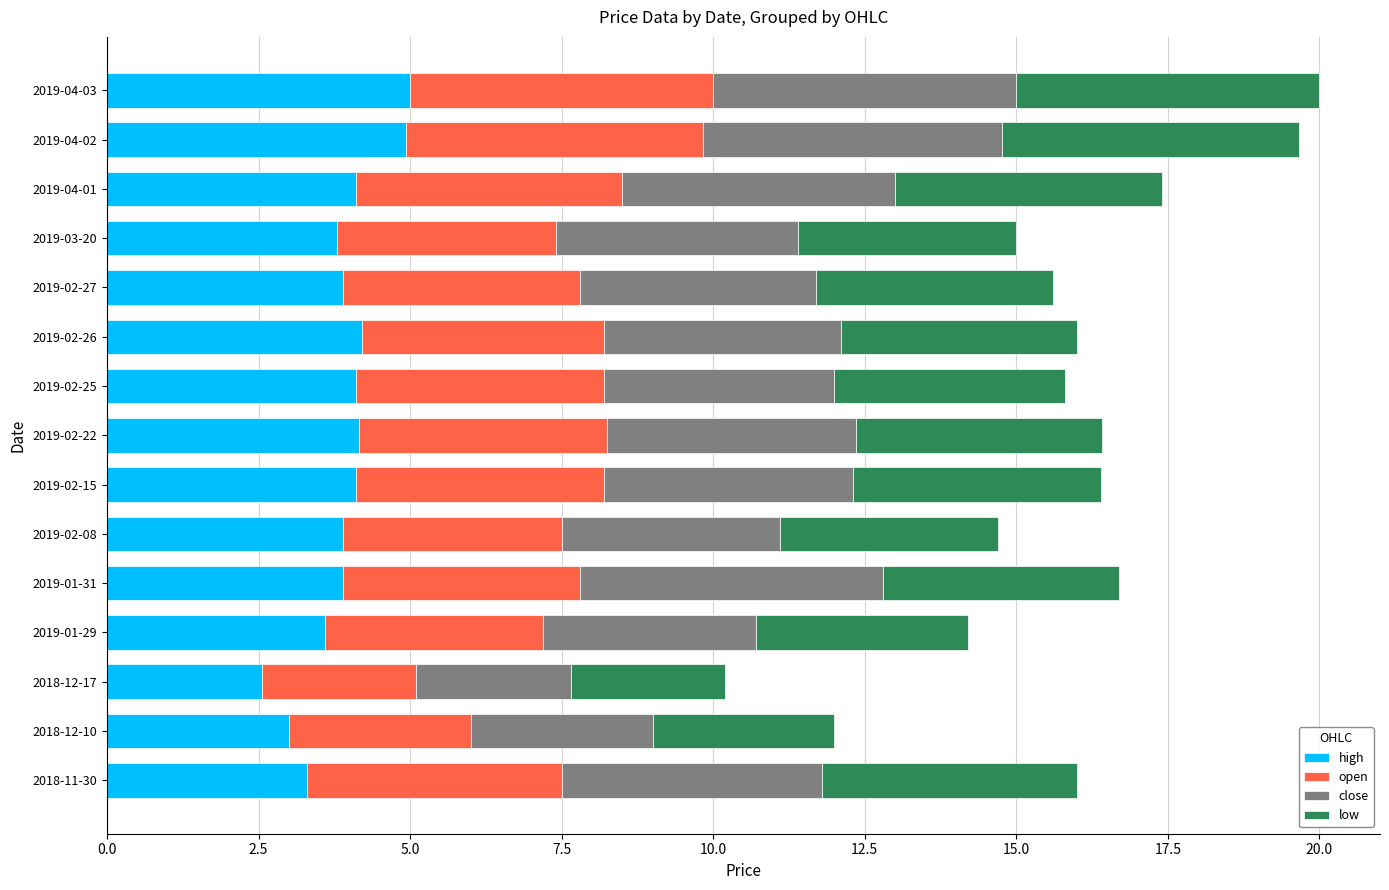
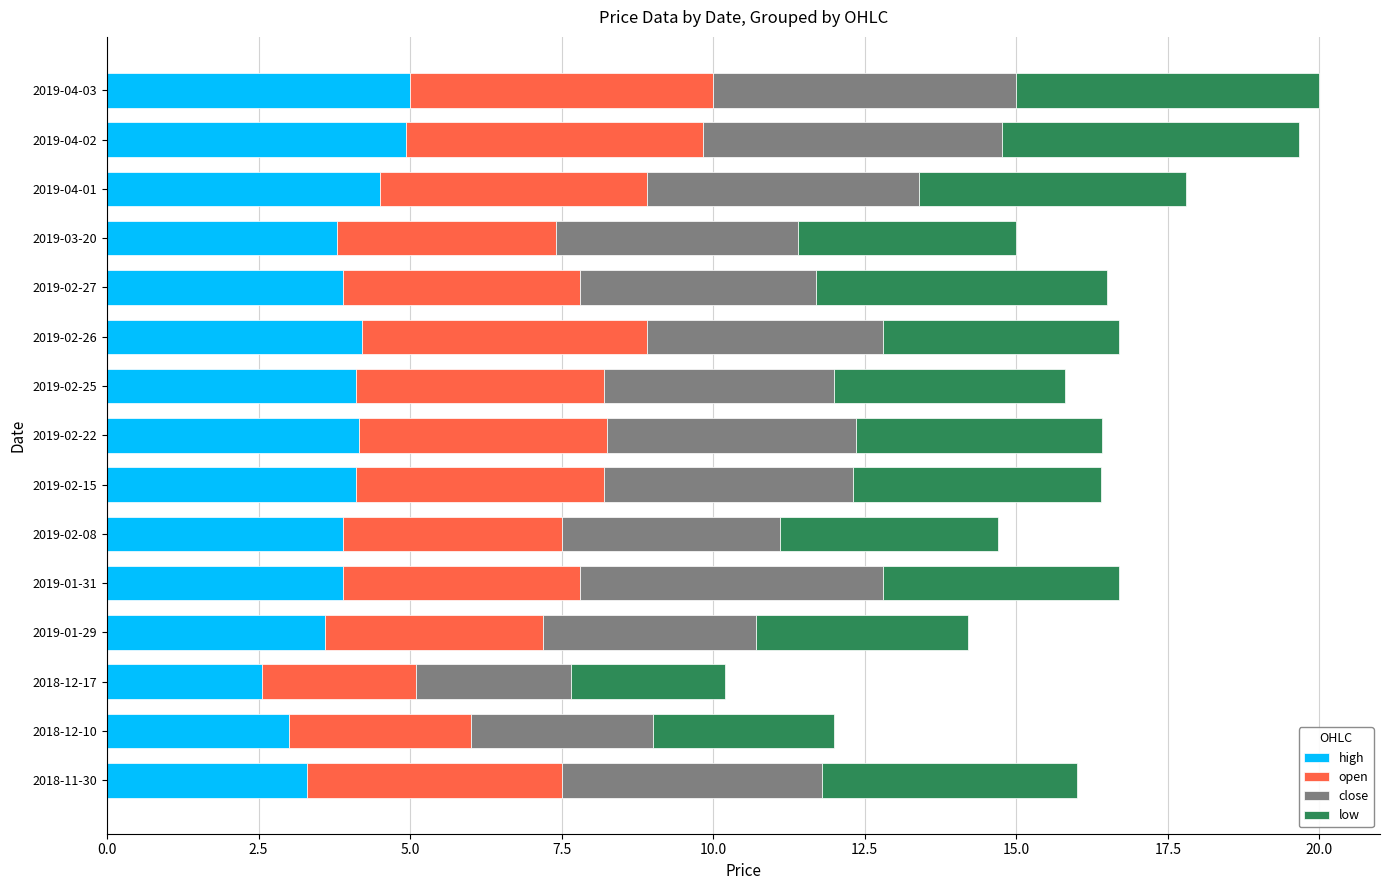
  {
    "high": {
      "2019-04-03": 5.0,
      "2019-04-02": 4.9,
-     "2019-04-01": 4.1,
+     "2019-04-01": 4.5,
      "2019-03-20": 3.8,
      "2019-02-27": 3.9,
      "2019-02-26": 4.2,
      "2019-02-25": 4.1,
      "2019-02-22": 4.2,
      "2019-02-15": 4.1,
      "2019-02-08": 3.9,
      "2019-01-31": 3.9,
      "2019-01-29": 3.6,
      "2018-12-17": 2.6,
      "2018-12-10": 3.0,
      "2018-11-30": 3.3
    },
    "open": {
      "2019-04-03": 5.0,
      "2019-04-02": 4.9,
      "2019-04-01": 4.4,
      "2019-03-20": 3.6,
      "2019-02-27": 3.9,
-     "2019-02-26": 4.0,
+     "2019-02-26": 4.7,
      "2019-02-25": 4.1,
      "2019-02-22": 4.1,
      "2019-02-15": 4.1,
      "2019-02-08": 3.6,
      "2019-01-31": 3.9,
      "2019-01-29": 3.6,
      "2018-12-17": 2.6,
      "2018-12-10": 3.0,
      "2018-11-30": 4.2
    },
    "close": {
      "2019-04-03": 5.0,
      "2019-04-02": 4.9,
      "2019-04-01": 4.5,
      "2019-03-20": 4.0,
      "2019-02-27": 3.9,
      "2019-02-26": 3.9,
      "2019-02-25": 3.8,
      "2019-02-22": 4.1,
      "2019-02-15": 4.1,
      "2019-02-08": 3.6,
      "2019-01-31": 5.0,
      "2019-01-29": 3.5,
      "2018-12-17": 2.6,
      "2018-12-10": 3.0,
      "2018-11-30": 4.3
    },
    "low": {
      "2019-04-03": 5.0,
      "2019-04-02": 4.9,
      "2019-04-01": 4.4,
      "2019-03-20": 3.6,
-     "2019-02-27": 3.9,
+     "2019-02-27": 4.8,
      "2019-02-26": 3.9,
      "2019-02-25": 3.8,
      "2019-02-22": 4.1,
      "2019-02-15": 4.1,
      "2019-02-08": 3.6,
      "2019-01-31": 3.9,
      "2019-01-29": 3.5,
      "2018-12-17": 2.6,
      "2018-12-10": 3.0,
      "2018-11-30": 4.2
    }
  }
